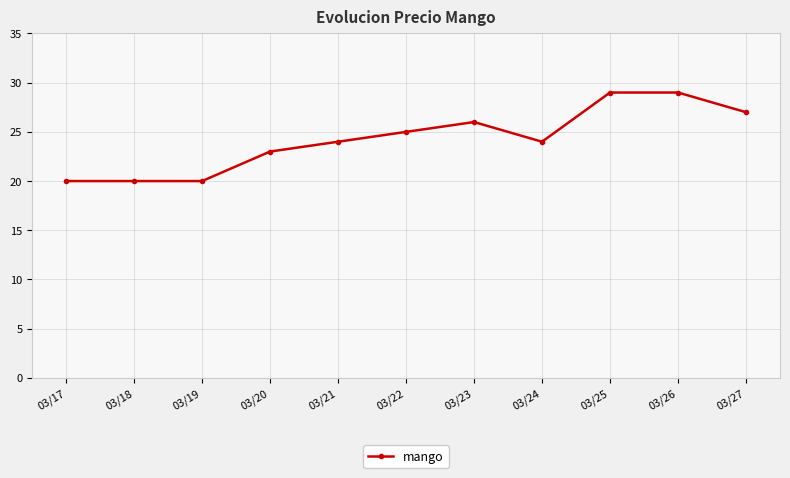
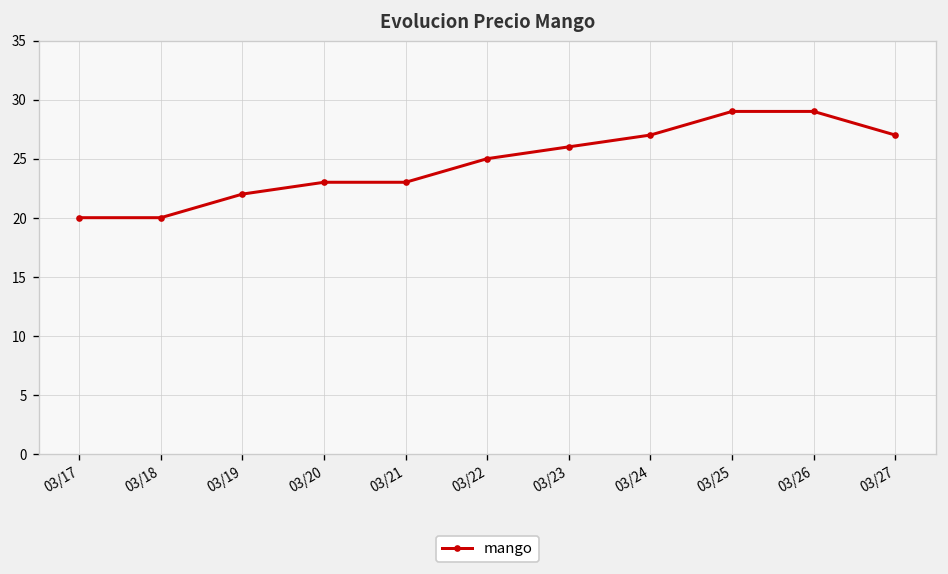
  {
    "03/17": 20,
    "03/18": 20,
-   "03/19": 20,
+   "03/19": 22,
    "03/20": 23,
-   "03/21": 24,
+   "03/21": 23,
    "03/22": 25,
    "03/23": 26,
-   "03/24": 24,
+   "03/24": 27,
    "03/25": 29,
    "03/26": 29,
    "03/27": 27
  }
